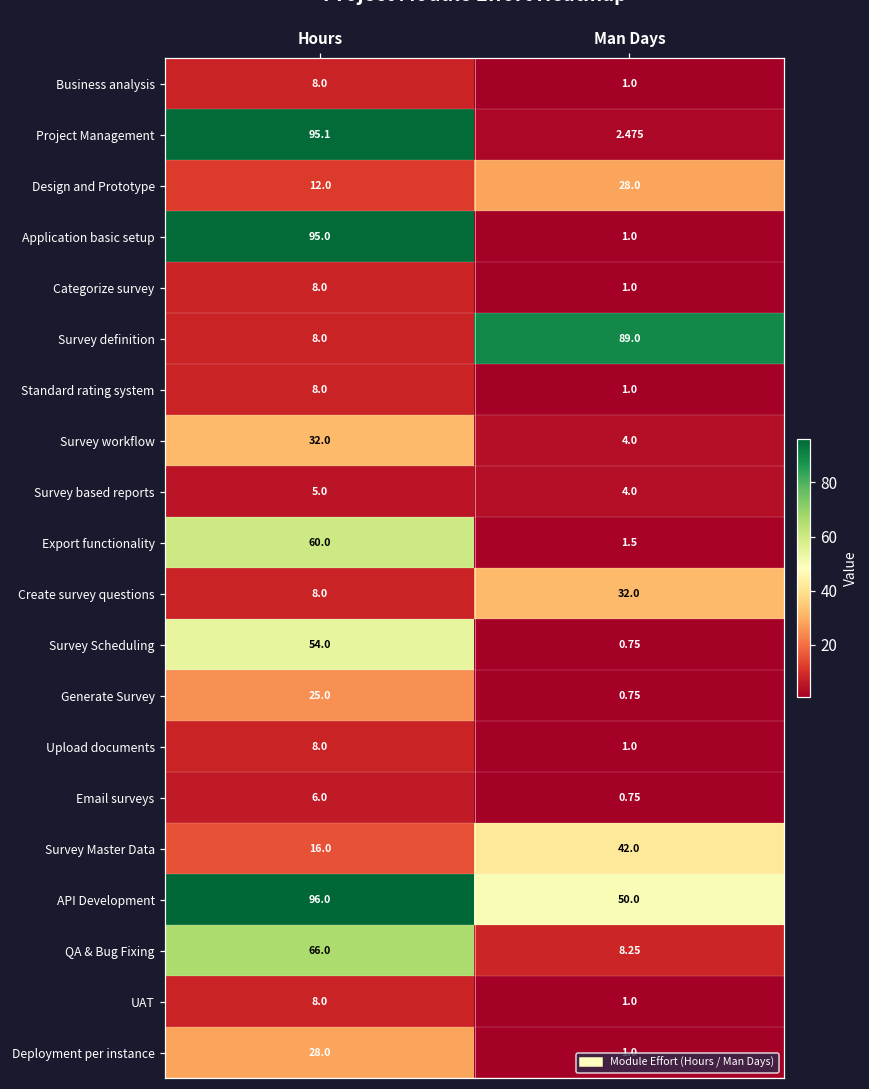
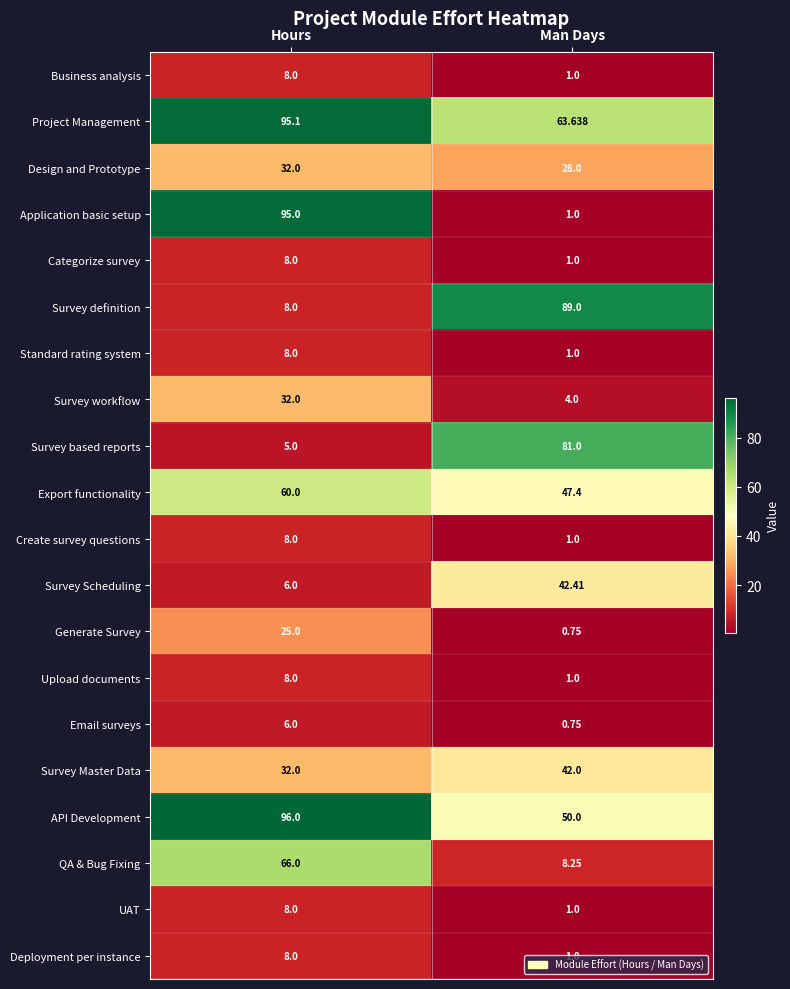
  {
    "Business analysis": {
      "Hours": 8.0,
      "Man Days": 1.0
    },
    "Project Management": {
      "Hours": 95.1,
-     "Man Days": 2.475
+     "Man Days": 63.638
    },
    "Design and Prototype": {
-     "Hours": 12.0,
+     "Hours": 32.0,
      "Man Days": 28.0
    },
    "Application basic setup": {
      "Hours": 95.0,
      "Man Days": 1.0
    },
    "Categorize survey": {
      "Hours": 8.0,
      "Man Days": 1.0
    },
    "Survey definition": {
      "Hours": 8.0,
      "Man Days": 89.0
    },
    "Standard rating system": {
      "Hours": 8.0,
      "Man Days": 1.0
    },
    "Survey workflow": {
      "Hours": 32.0,
      "Man Days": 4.0
    },
    "Survey based reports": {
      "Hours": 5.0,
-     "Man Days": 4.0
+     "Man Days": 81.0
    },
    "Export functionality": {
      "Hours": 60.0,
-     "Man Days": 1.5
+     "Man Days": 47.4
    },
    "Create survey questions": {
      "Hours": 8.0,
-     "Man Days": 32.0
+     "Man Days": 1.0
    },
    "Survey Scheduling": {
-     "Hours": 54.0,
-     "Man Days": 0.75
+     "Hours": 6.0,
+     "Man Days": 42.41
    },
    "Generate Survey": {
      "Hours": 25.0,
      "Man Days": 0.75
    },
    "Upload documents": {
      "Hours": 8.0,
      "Man Days": 1.0
    },
    "Email surveys": {
      "Hours": 6.0,
      "Man Days": 0.75
    },
    "Survey Master Data": {
-     "Hours": 16.0,
+     "Hours": 32.0,
      "Man Days": 42.0
    },
    "API Development": {
      "Hours": 96.0,
      "Man Days": 50.0
    },
    "QA & Bug Fixing": {
      "Hours": 66.0,
      "Man Days": 8.25
    },
    "UAT": {
      "Hours": 8.0,
      "Man Days": 1.0
    },
    "Deployment per instance": {
-     "Hours": 28.0
+     "Hours": 8.0
    }
  }
